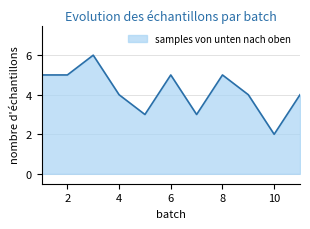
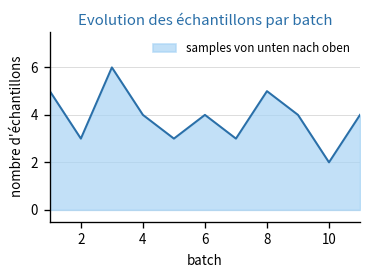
  {
-   "2": 5,
+   "2": 3,
    "4": 4,
-   "6": 5,
+   "6": 4,
    "8": 5,
    "10": 2
  }
